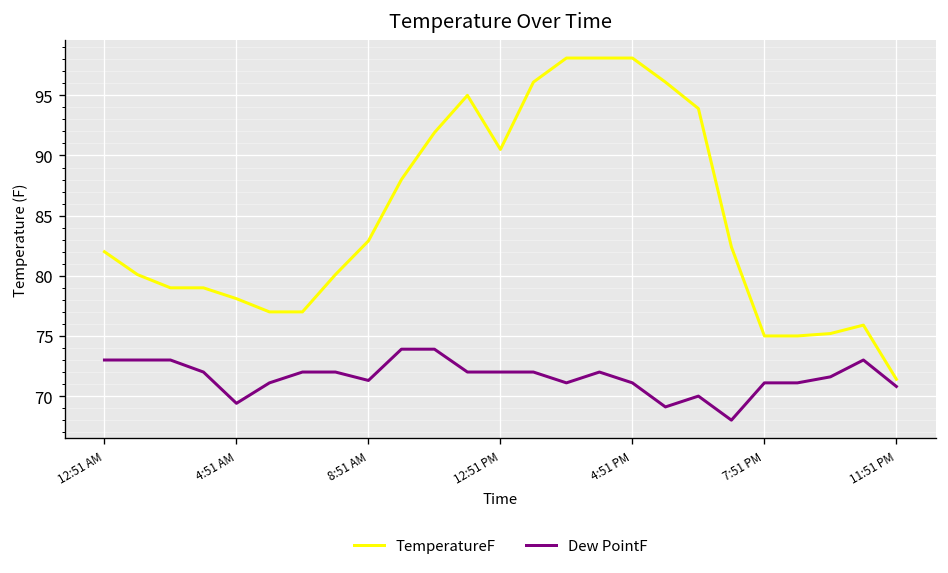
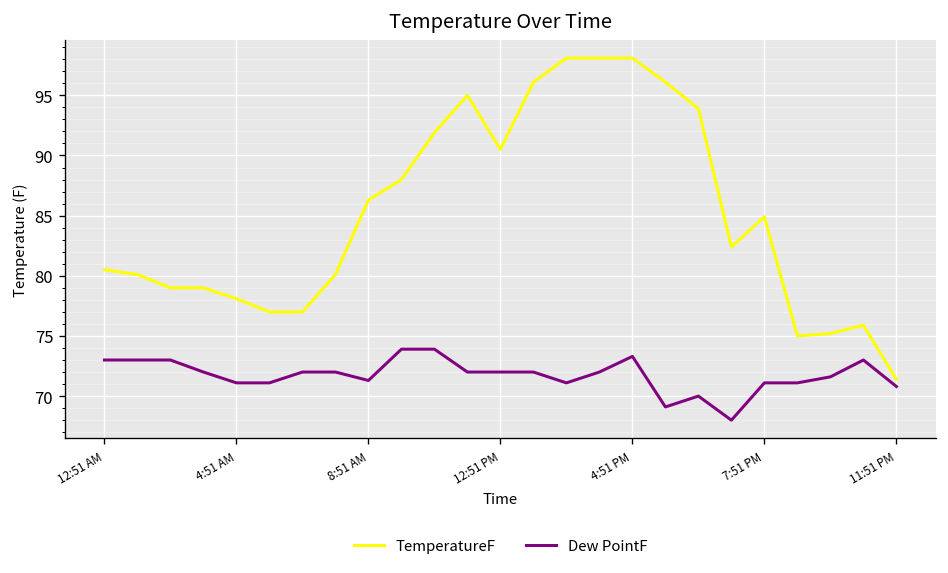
  {
    "TemperatureF": {
-     "12:51 AM": 82.0,
+     "12:51 AM": 80.5,
      "4:51 AM": 78.1,
-     "8:51 AM": 82.9,
+     "8:51 AM": 86.3,
      "12:51 PM": 90.5,
      "4:51 PM": 98.1,
-     "7:51 PM": 75.0,
+     "7:51 PM": 84.9,
      "11:51 PM": 71.4
    },
    "Dew PointF": {
      "12:51 AM": 73.0,
-     "4:51 AM": 69.4,
+     "4:51 AM": 71.1,
      "8:51 AM": 71.3,
      "12:51 PM": 72.0,
-     "4:51 PM": 71.1,
+     "4:51 PM": 73.3,
      "7:51 PM": 71.1,
      "11:51 PM": 70.8
    }
  }
